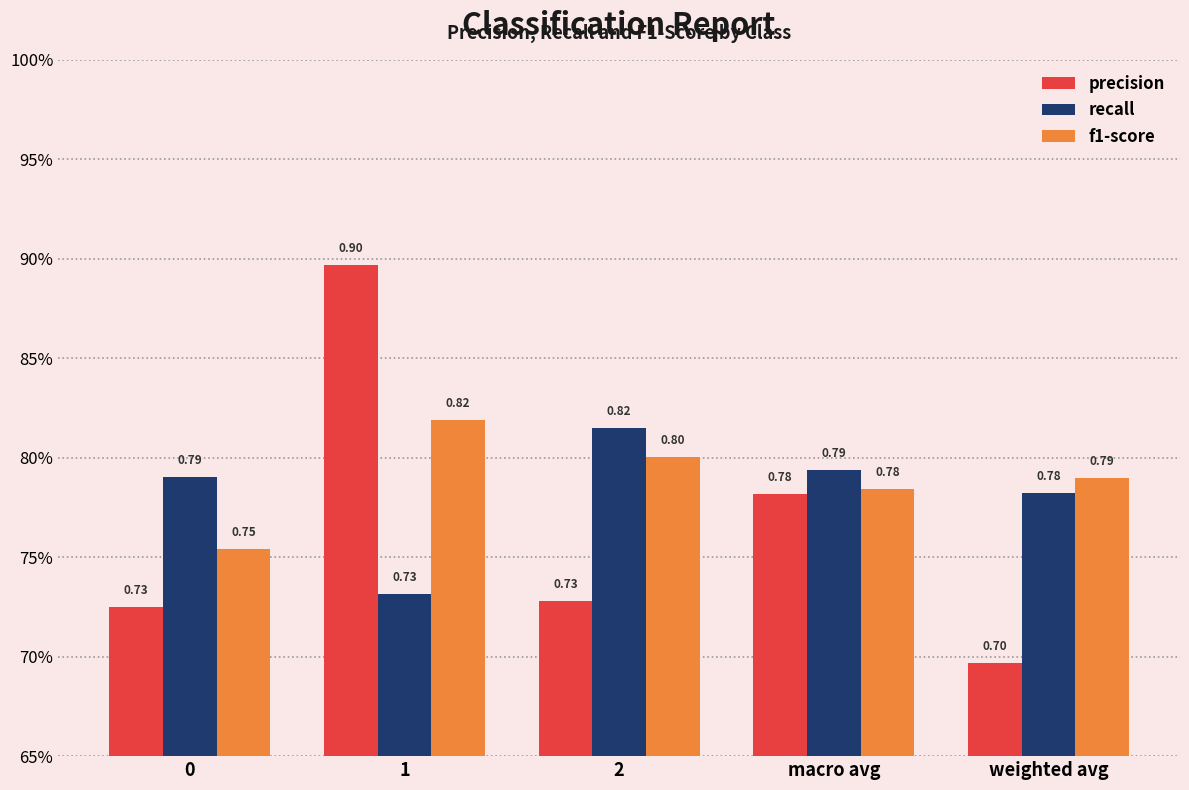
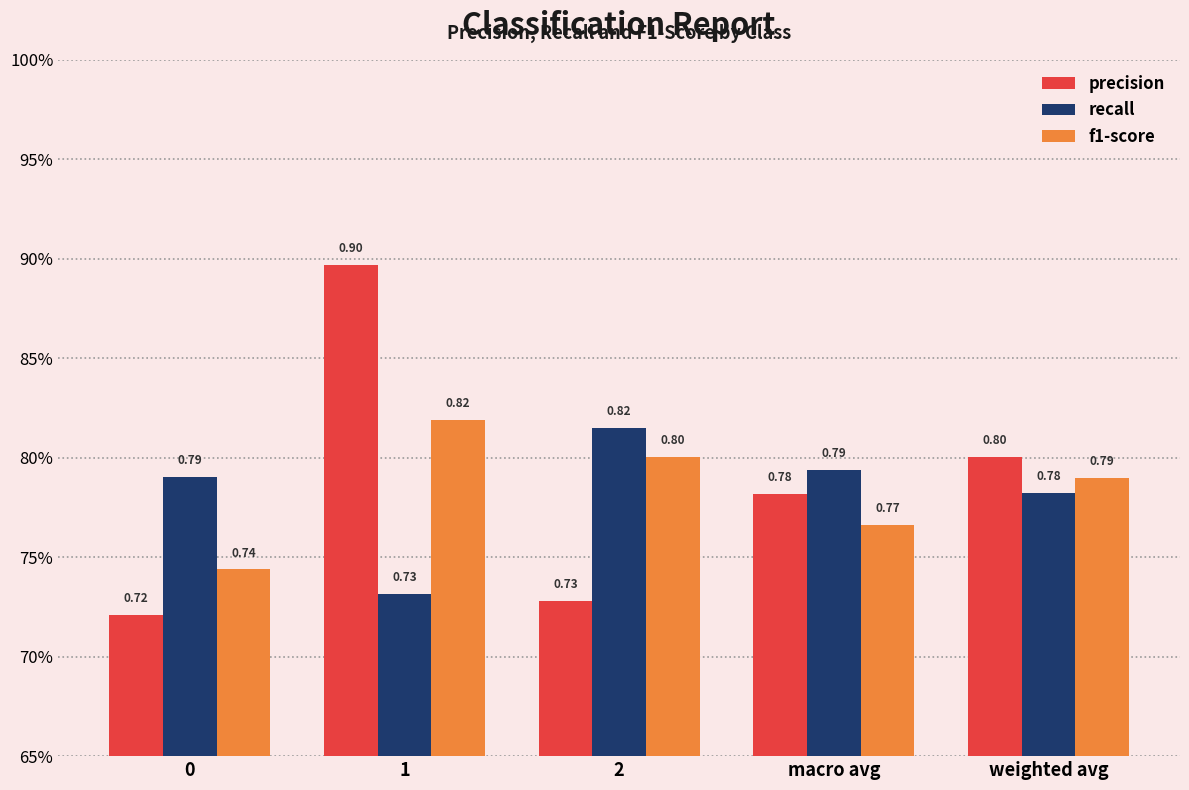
  {
    "precision": {
-     "0": 0.73,
+     "0": 0.72,
      "1": 0.90,
      "2": 0.73,
      "macro avg": 0.78,
-     "weighted avg": 0.70
+     "weighted avg": 0.80
    },
    "recall": {
      "0": 0.79,
      "1": 0.73,
      "2": 0.82,
      "macro avg": 0.79,
      "weighted avg": 0.78
    },
    "f1-score": {
-     "0": 0.75,
+     "0": 0.74,
      "1": 0.82,
      "2": 0.80,
-     "macro avg": 0.78,
+     "macro avg": 0.77,
      "weighted avg": 0.79
    }
  }
